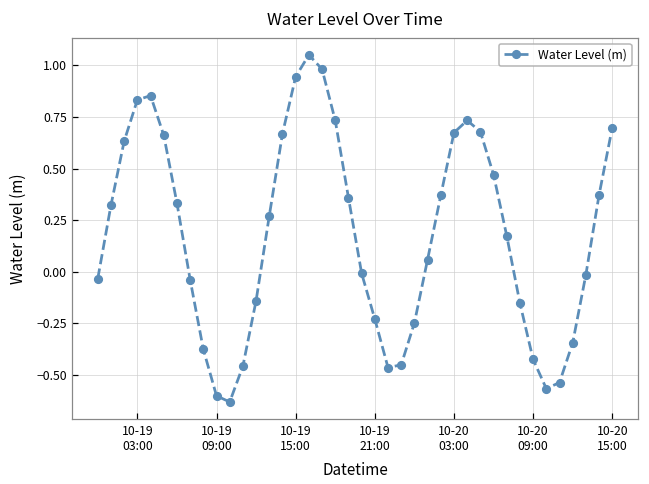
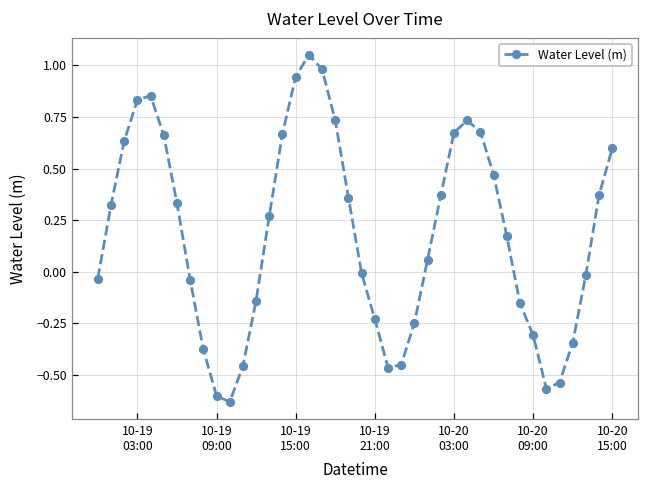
  {
    "10-19 03:00": 0.83,
    "10-19 09:00": -0.60,
    "10-19 15:00": 0.95,
    "10-19 21:00": -0.23,
    "10-20 03:00": 0.67,
-   "10-20 09:00": -0.42,
-   "10-20 15:00": 0.70
+   "10-20 09:00": -0.31,
+   "10-20 15:00": 0.60
  }
